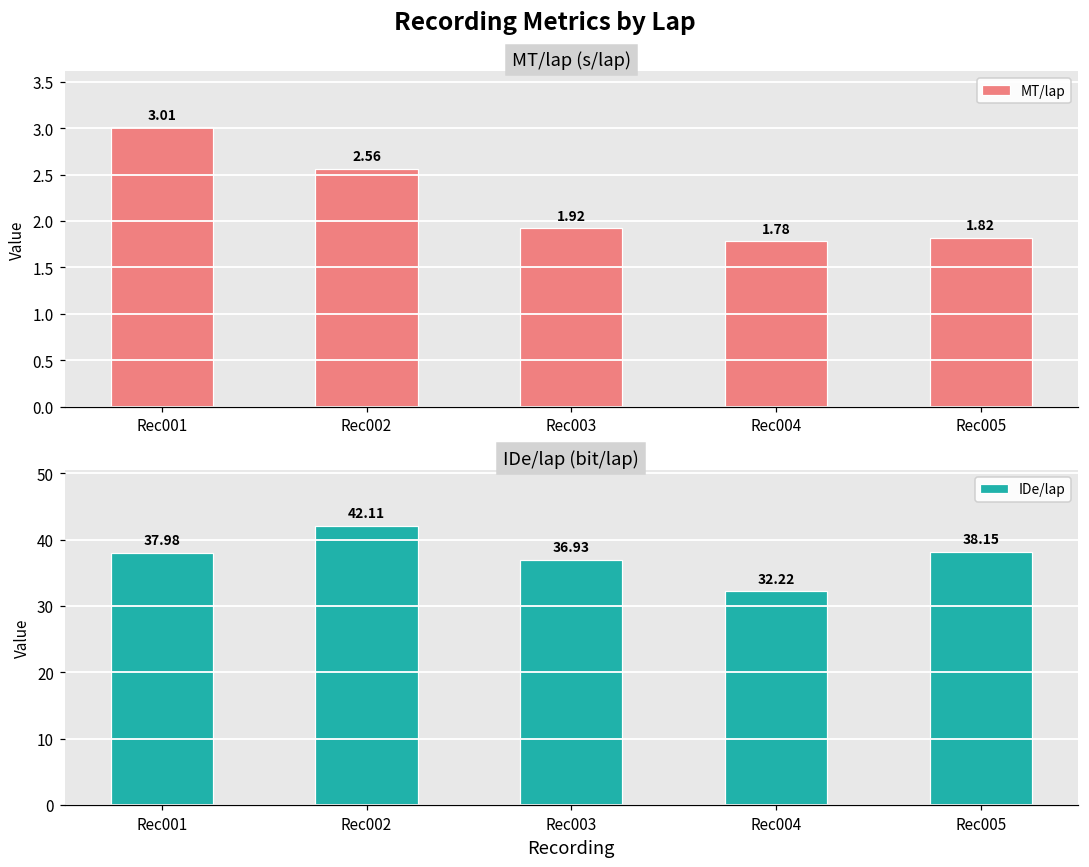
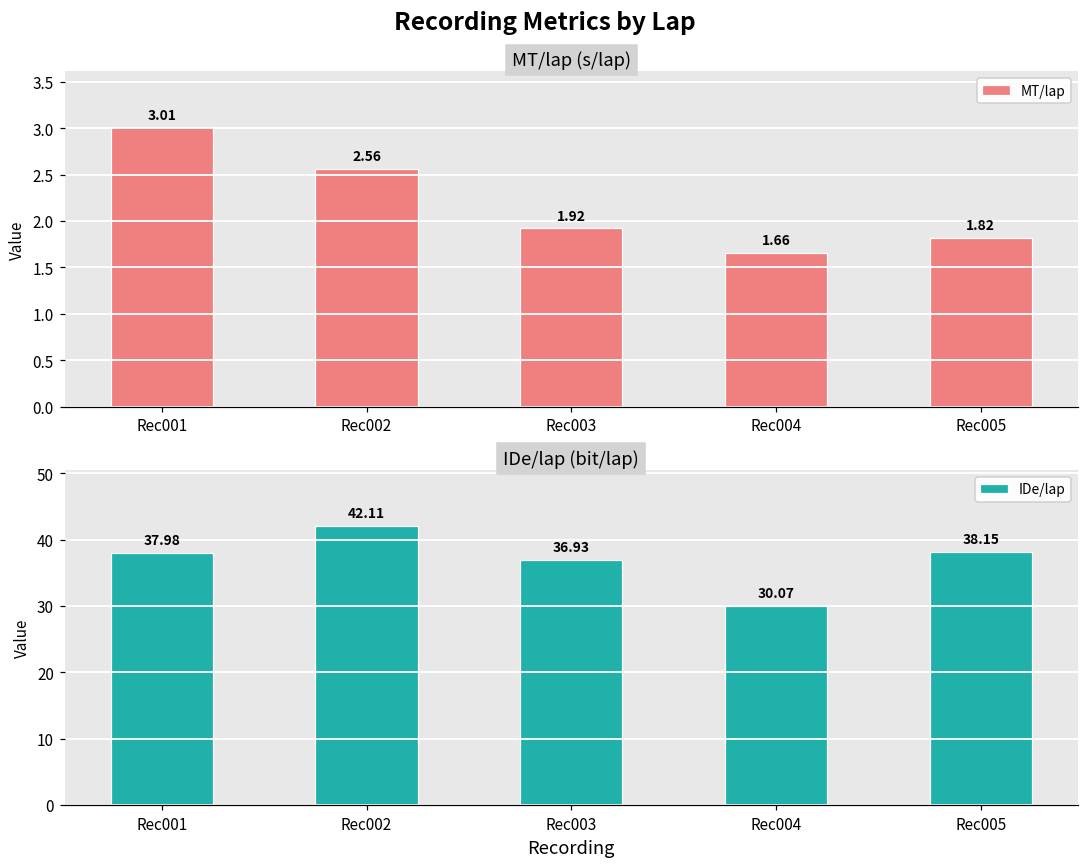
  {
    "MT/lap (s/lap)": {
      "Rec001": 3.01,
      "Rec002": 2.56,
      "Rec003": 1.92,
-     "Rec004": 1.78,
+     "Rec004": 1.66,
      "Rec005": 1.82
    },
    "IDe/lap (bit/lap)": {
      "Rec001": 37.98,
      "Rec002": 42.11,
      "Rec003": 36.93,
-     "Rec004": 32.22,
+     "Rec004": 30.07,
      "Rec005": 38.15
    }
  }
